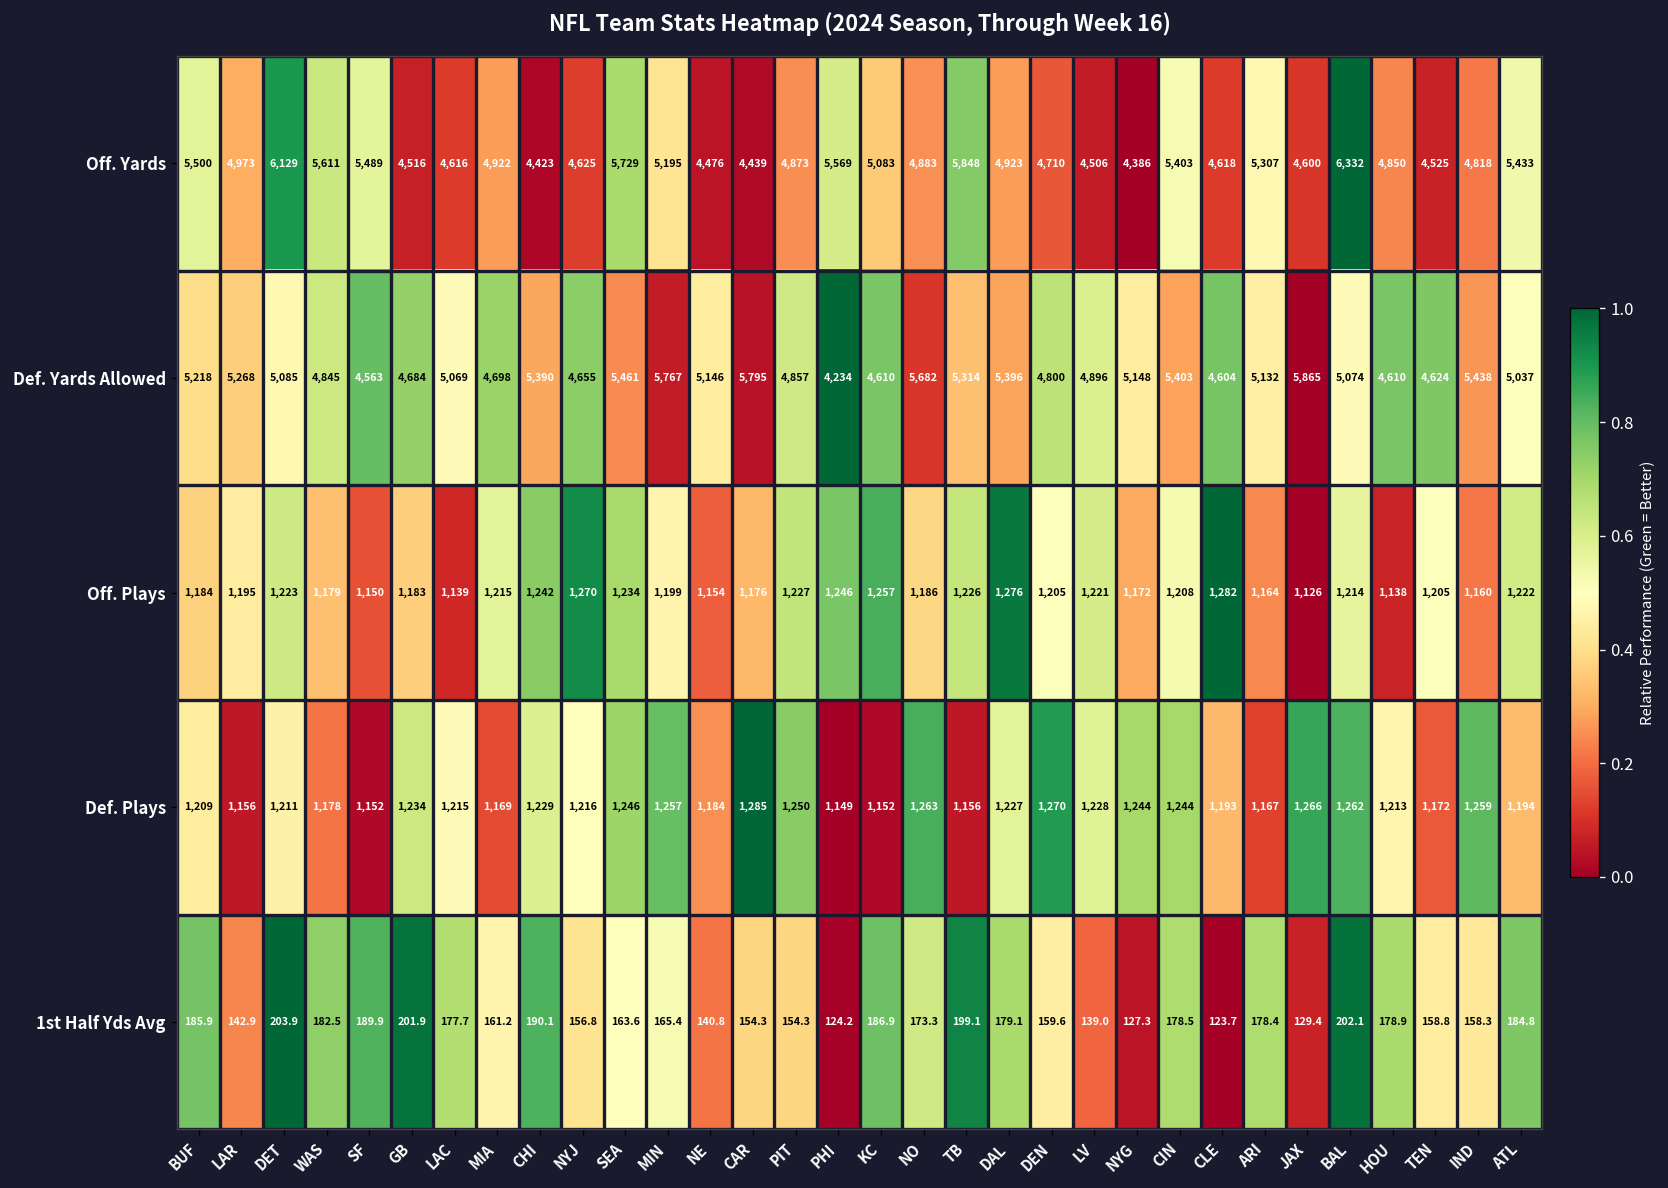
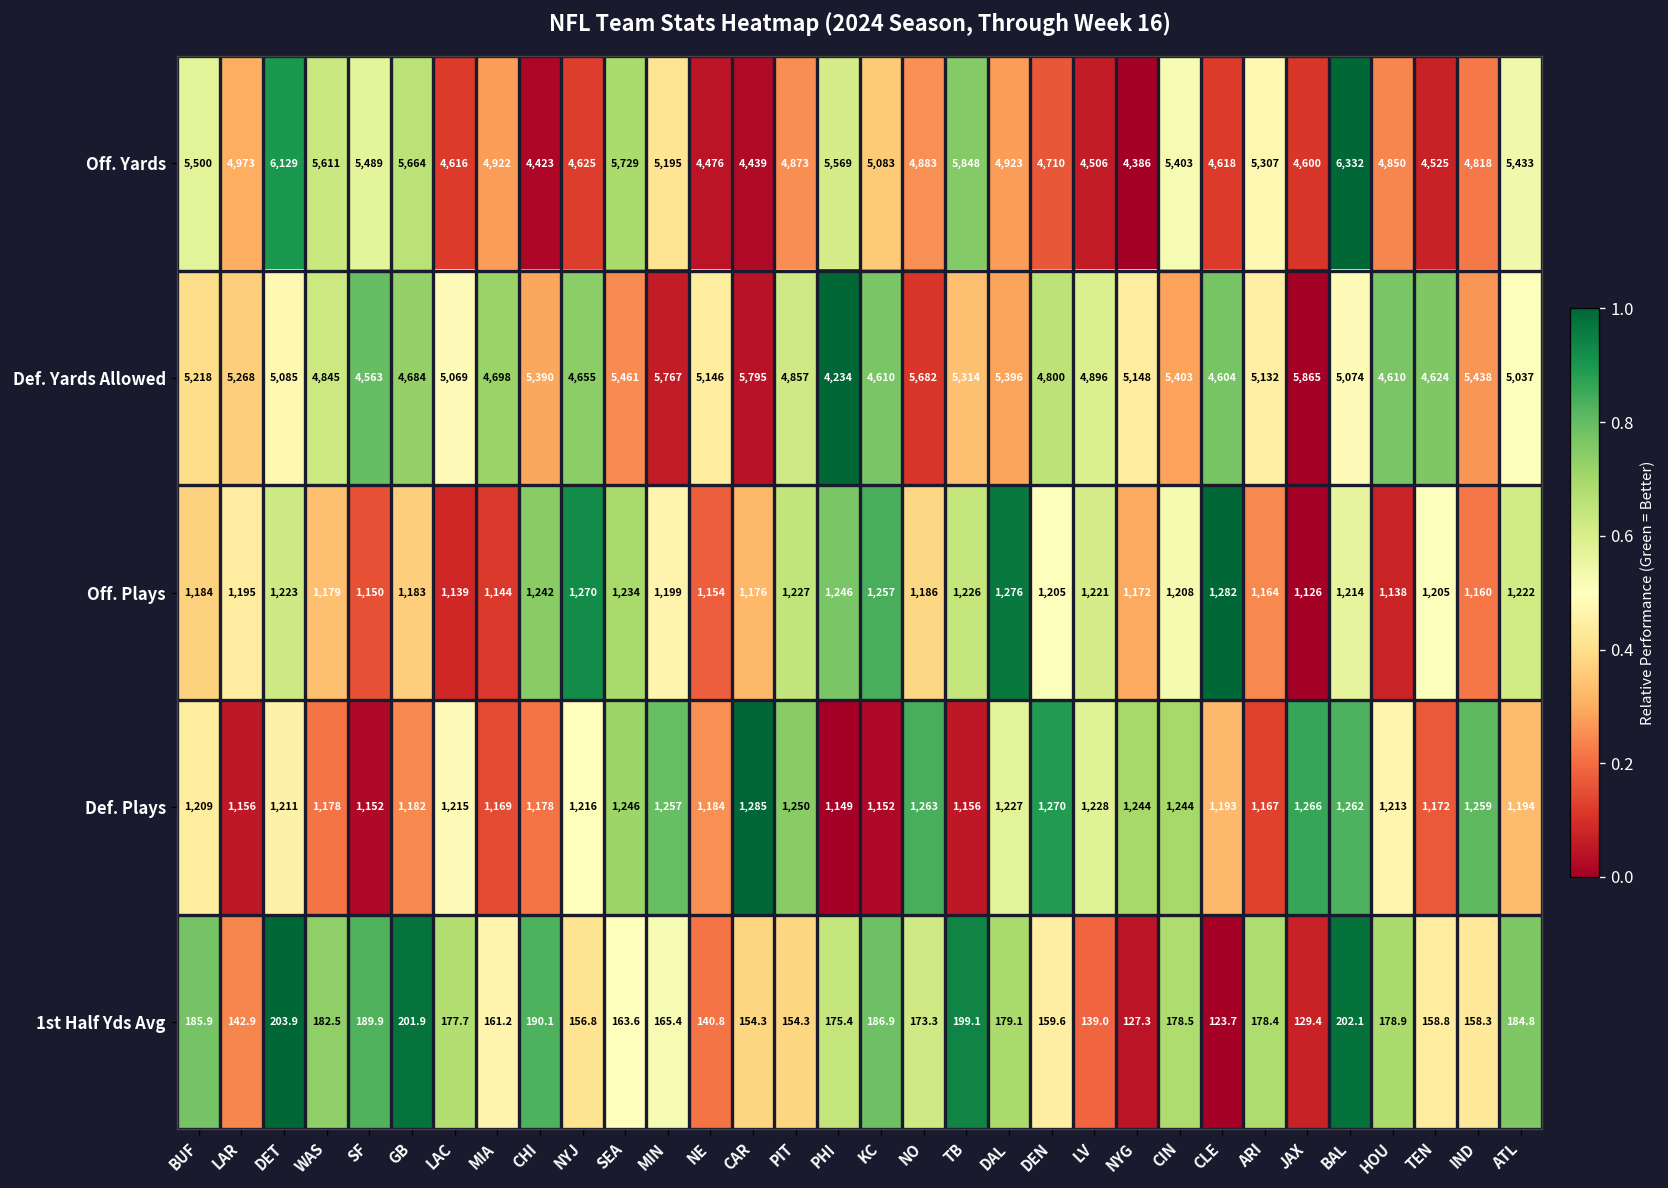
  {
    "Off. Yards": {
      "BUF": "5,500",
      "LAR": "4,973",
      "DET": "6,129",
      "WAS": "5,611",
      "SF": "5,489",
-     "GB": "4,516",
+     "GB": "5,664",
      "LAC": "4,616",
      "MIA": "4,922",
      "CHI": "4,423",
      "NYJ": "4,625",
      "SEA": "5,729",
      "MIN": "5,195",
      "NE": "4,476",
      "CAR": "4,439",
      "PIT": "4,873",
      "PHI": "5,569",
      "KC": "5,083",
      "NO": "4,883",
      "TB": "5,848",
      "DAL": "4,923",
      "DEN": "4,710",
      "LV": "4,506",
      "NYG": "4,386",
      "CIN": "5,403",
      "CLE": "4,618",
      "ARI": "5,307",
      "JAX": "4,600",
      "BAL": "6,332",
      "HOU": "4,850",
      "TEN": "4,525",
      "IND": "4,818",
      "ATL": "5,433"
    },
    "Def. Yards Allowed": {
      "BUF": "5,218",
      "LAR": "5,268",
      "DET": "5,085",
      "WAS": "4,845",
      "SF": "4,563",
      "GB": "4,684",
      "LAC": "5,069",
      "MIA": "4,698",
      "CHI": "5,390",
      "NYJ": "4,655",
      "SEA": "5,461",
      "MIN": "5,767",
      "NE": "5,146",
      "CAR": "5,795",
      "PIT": "4,857",
      "PHI": "4,234",
      "KC": "4,610",
      "NO": "5,682",
      "TB": "5,314",
      "DAL": "5,396",
      "DEN": "4,800",
      "LV": "4,896",
      "NYG": "5,148",
      "CIN": "5,403",
      "CLE": "4,604",
      "ARI": "5,132",
      "JAX": "5,865",
      "BAL": "5,074",
      "HOU": "4,610",
      "TEN": "4,624",
      "IND": "5,438",
      "ATL": "5,037"
    },
    "Off. Plays": {
      "BUF": "1,184",
      "LAR": "1,195",
      "DET": "1,223",
      "WAS": "1,179",
      "SF": "1,150",
      "GB": "1,183",
      "LAC": "1,139",
-     "MIA": "1,215",
+     "MIA": "1,144",
      "CHI": "1,242",
      "NYJ": "1,270",
      "SEA": "1,234",
      "MIN": "1,199",
      "NE": "1,154",
      "CAR": "1,176",
      "PIT": "1,227",
      "PHI": "1,246",
      "KC": "1,257",
      "NO": "1,186",
      "TB": "1,226",
      "DAL": "1,276",
      "DEN": "1,205",
      "LV": "1,221",
      "NYG": "1,172",
      "CIN": "1,208",
      "CLE": "1,282",
      "ARI": "1,164",
      "JAX": "1,126",
      "BAL": "1,214",
      "HOU": "1,138",
      "TEN": "1,205",
      "IND": "1,160",
      "ATL": "1,222"
    },
    "Def. Plays": {
      "BUF": "1,209",
      "LAR": "1,156",
      "DET": "1,211",
      "WAS": "1,178",
      "SF": "1,152",
-     "GB": "1,234",
+     "GB": "1,182",
      "LAC": "1,215",
      "MIA": "1,169",
-     "CHI": "1,229",
+     "CHI": "1,178",
      "NYJ": "1,216",
      "SEA": "1,246",
      "MIN": "1,257",
      "NE": "1,184",
      "CAR": "1,285",
      "PIT": "1,250",
      "PHI": "1,149",
      "KC": "1,152",
      "NO": "1,263",
      "TB": "1,156",
      "DAL": "1,227",
      "DEN": "1,270",
      "LV": "1,228",
      "NYG": "1,244",
      "CIN": "1,244",
      "CLE": "1,193",
      "ARI": "1,167",
      "JAX": "1,266",
      "BAL": "1,262",
      "HOU": "1,213",
      "TEN": "1,172",
      "IND": "1,259",
      "ATL": "1,194"
    },
    "1st Half Yds Avg": {
      "BUF": "185.9",
      "LAR": "142.9",
      "DET": "203.9",
      "WAS": "182.5",
      "SF": "189.9",
      "GB": "201.9",
      "LAC": "177.7",
      "MIA": "161.2",
      "CHI": "190.1",
      "NYJ": "156.8",
      "SEA": "163.6",
      "MIN": "165.4",
      "NE": "140.8",
      "CAR": "154.3",
      "PIT": "154.3",
-     "PHI": "124.2",
+     "PHI": "175.4",
      "KC": "186.9",
      "NO": "173.3",
      "TB": "199.1",
      "DAL": "179.1",
      "DEN": "159.6",
      "LV": "139.0",
      "NYG": "127.3",
      "CIN": "178.5",
      "CLE": "123.7",
      "ARI": "178.4",
      "JAX": "129.4",
      "BAL": "202.1",
      "HOU": "178.9",
      "TEN": "158.8",
      "IND": "158.3",
      "ATL": "184.8"
    }
  }
